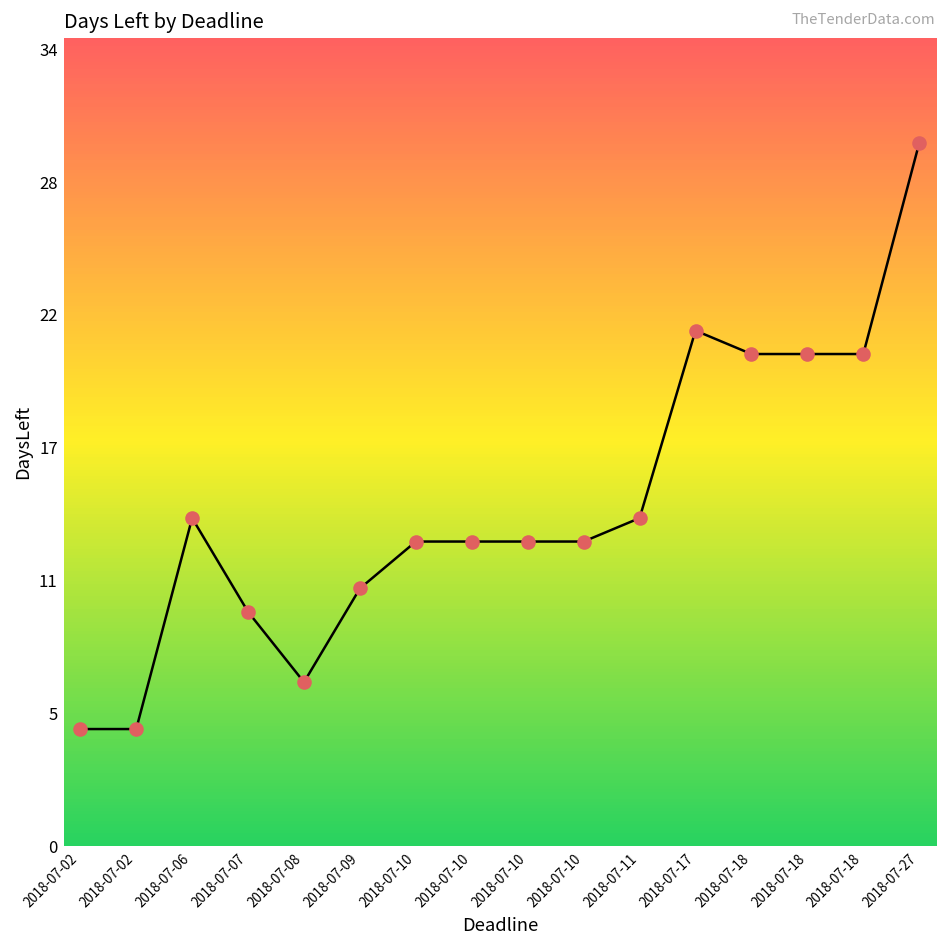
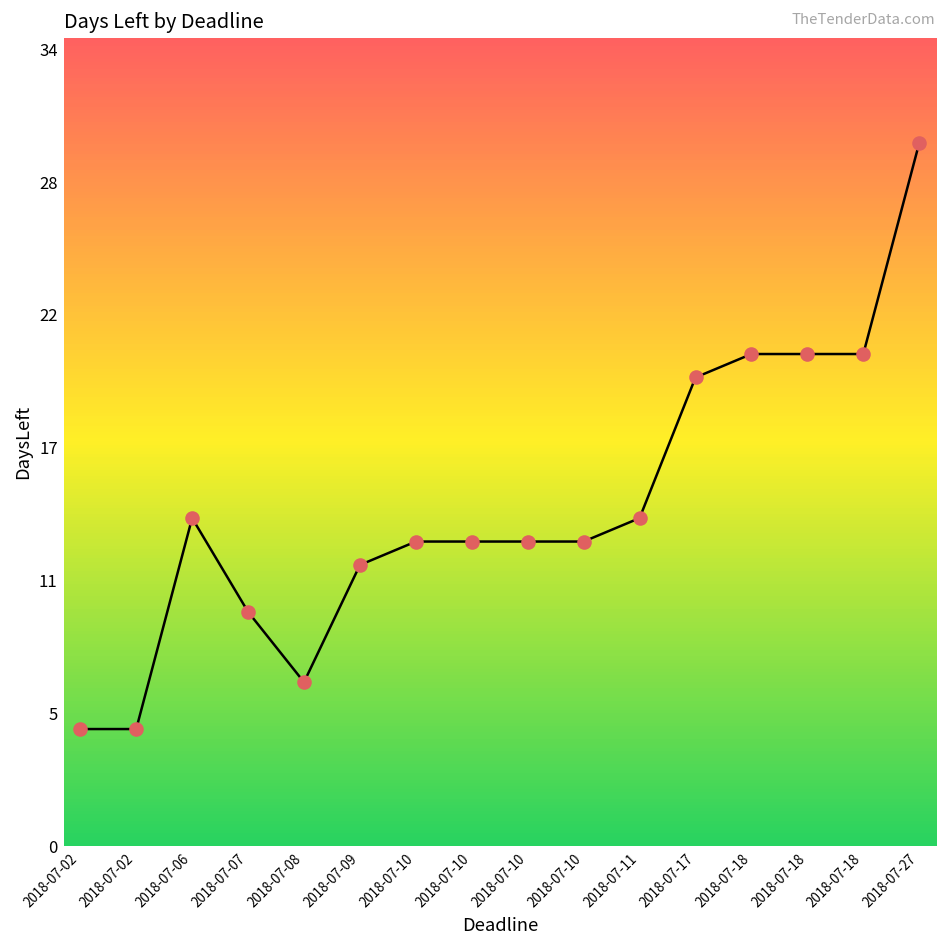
  {
    "2018-07-06": 14,
    "2018-07-07": 10,
    "2018-07-08": 7,
-   "2018-07-09": 11,
+   "2018-07-09": 12,
    "2018-07-11": 14,
-   "2018-07-17": 22,
+   "2018-07-17": 20,
    "2018-07-27": 30
  }
